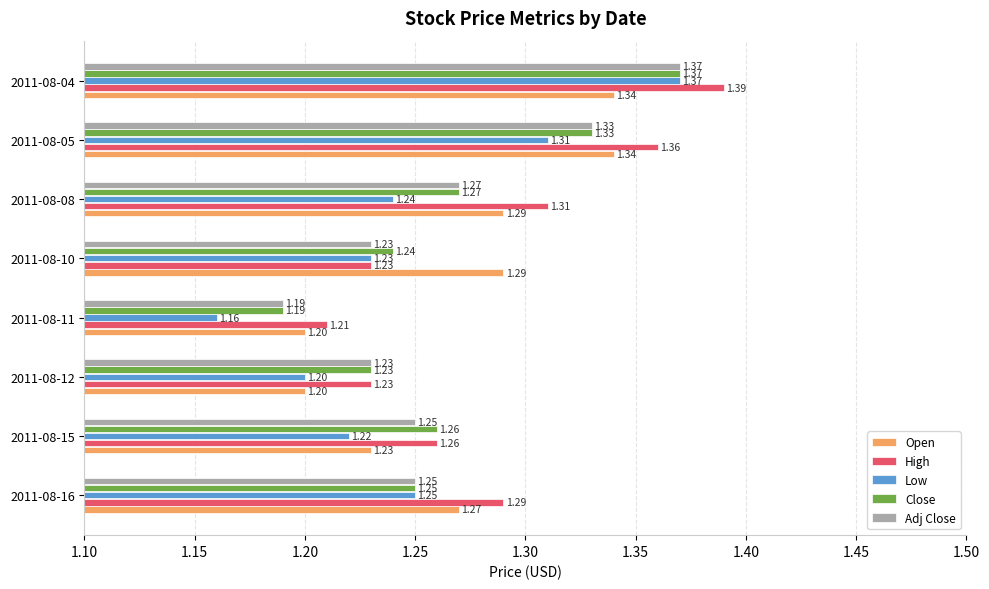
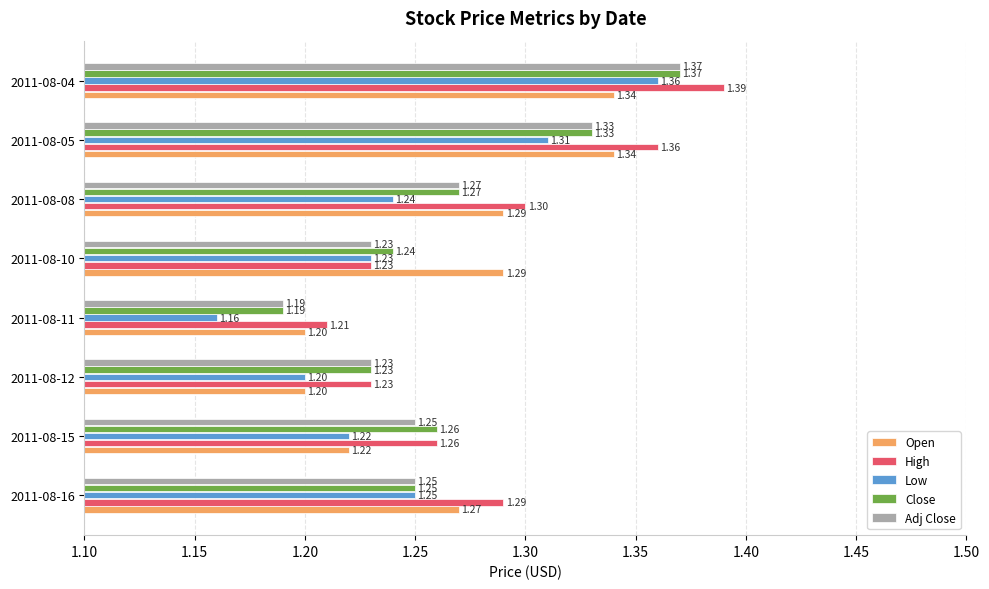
  {
    "Open": {
      "2011-08-04": 1.34,
      "2011-08-05": 1.34,
      "2011-08-08": 1.29,
      "2011-08-10": 1.29,
      "2011-08-11": 1.20,
      "2011-08-12": 1.20,
-     "2011-08-15": 1.23,
+     "2011-08-15": 1.22,
      "2011-08-16": 1.27
    },
    "High": {
      "2011-08-04": 1.39,
      "2011-08-05": 1.36,
-     "2011-08-08": 1.31,
+     "2011-08-08": 1.30,
      "2011-08-11": 1.21,
      "2011-08-12": 1.23,
      "2011-08-15": 1.26,
      "2011-08-16": 1.29
    },
    "Low": {
-     "2011-08-04": 1.37,
+     "2011-08-04": 1.36,
      "2011-08-05": 1.31,
      "2011-08-08": 1.24,
      "2011-08-11": 1.16,
      "2011-08-12": 1.20,
      "2011-08-15": 1.22
    },
    "Close": {
      "2011-08-10": 1.24,
      "2011-08-15": 1.26
    },
    "Adj Close": {
      "2011-08-10": 1.23,
      "2011-08-15": 1.25
    }
  }
